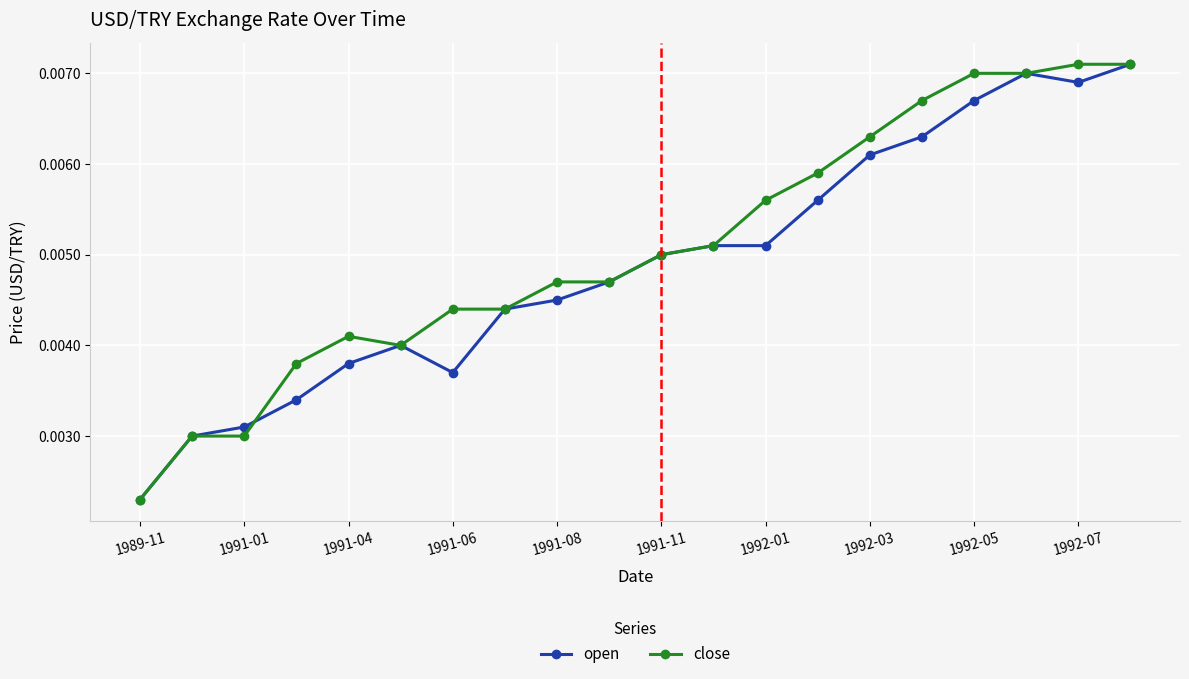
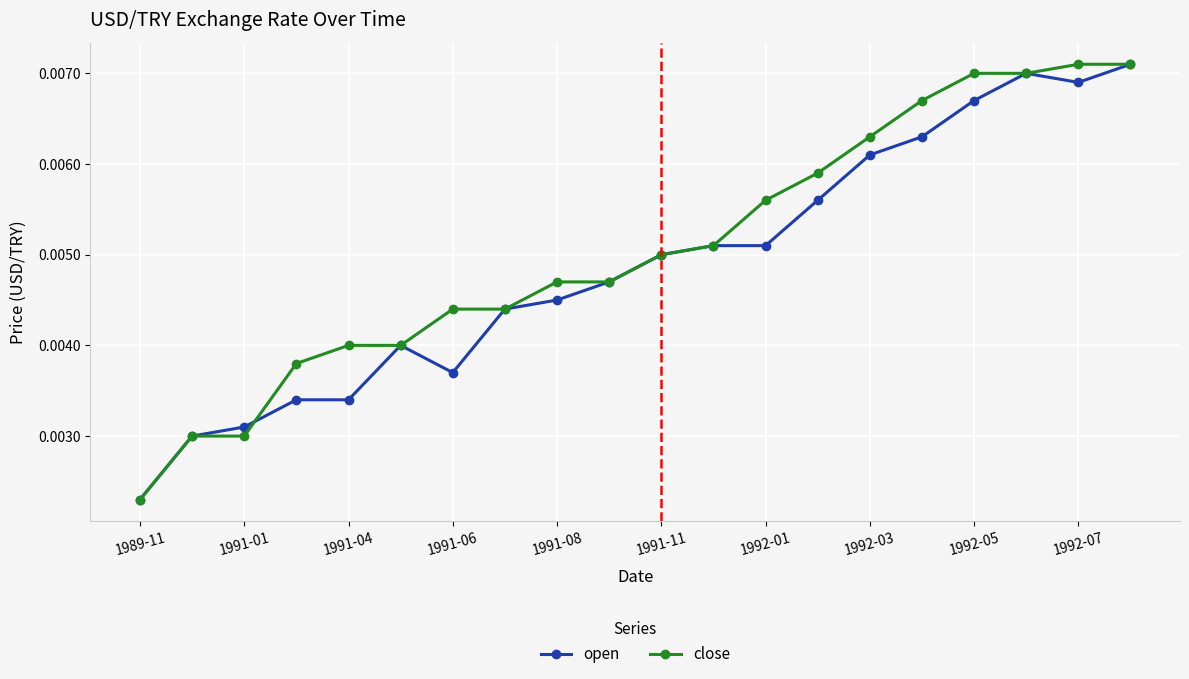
  {
    "open": {
      "1991-01": 0.0031,
-     "1991-04": 0.0038,
+     "1991-04": 0.0034,
      "1991-06": 0.0037,
      "1991-08": 0.0045,
      "1992-01": 0.0051,
      "1992-03": 0.0061,
      "1992-05": 0.0067,
      "1992-07": 0.0069
    },
    "close": {
      "1991-01": 0.0030,
-     "1991-04": 0.0041,
+     "1991-04": 0.0040,
      "1991-06": 0.0044,
      "1991-08": 0.0047,
      "1992-01": 0.0056,
      "1992-03": 0.0063,
      "1992-05": 0.0070,
      "1992-07": 0.0071
    }
  }
